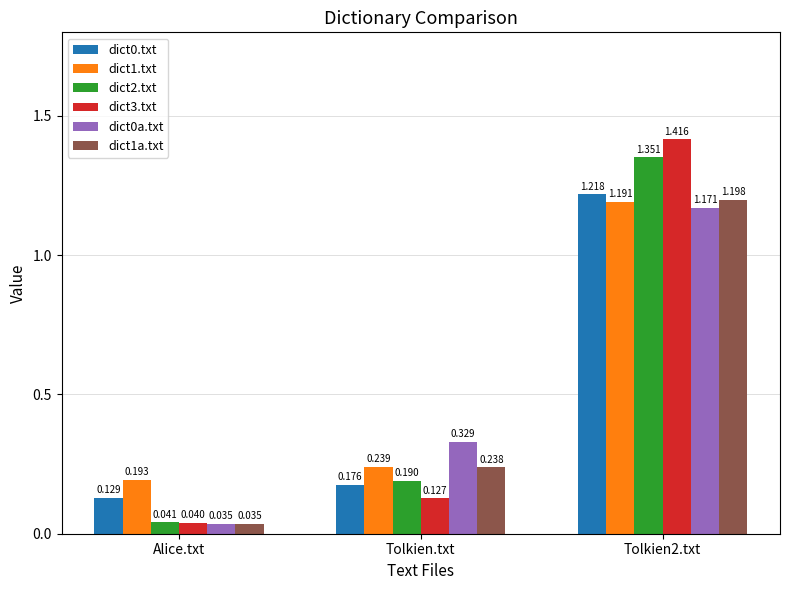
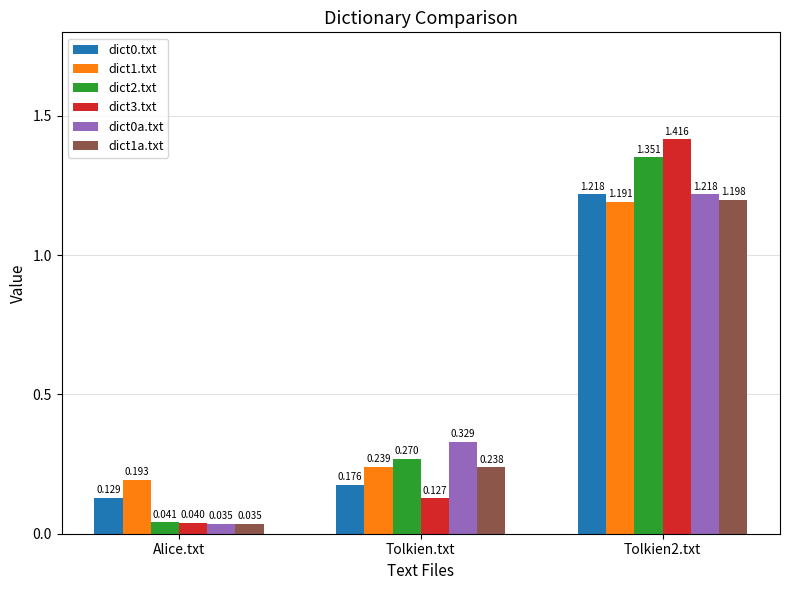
  {
    "dict0.txt": {
      "Alice.txt": 0.129,
      "Tolkien.txt": 0.176,
      "Tolkien2.txt": 1.218
    },
    "dict1.txt": {
      "Alice.txt": 0.193,
      "Tolkien.txt": 0.239,
      "Tolkien2.txt": 1.191
    },
    "dict2.txt": {
      "Alice.txt": 0.041,
-     "Tolkien.txt": 0.190,
+     "Tolkien.txt": 0.270,
      "Tolkien2.txt": 1.351
    },
    "dict3.txt": {
      "Alice.txt": 0.040,
      "Tolkien.txt": 0.127,
      "Tolkien2.txt": 1.416
    },
    "dict0a.txt": {
      "Alice.txt": 0.035,
      "Tolkien.txt": 0.329,
-     "Tolkien2.txt": 1.171
+     "Tolkien2.txt": 1.218
    },
    "dict1a.txt": {
      "Alice.txt": 0.035,
      "Tolkien.txt": 0.238,
      "Tolkien2.txt": 1.198
    }
  }
